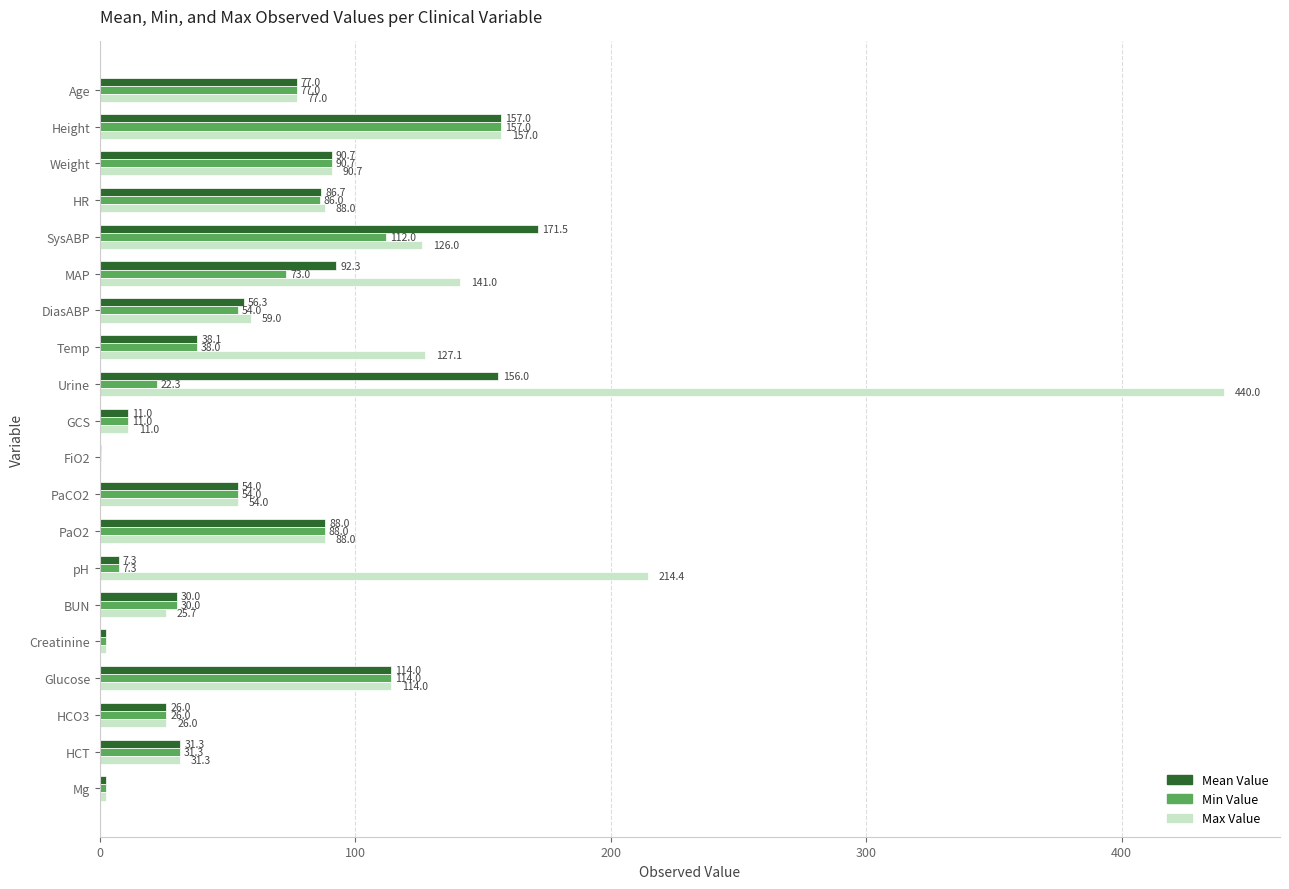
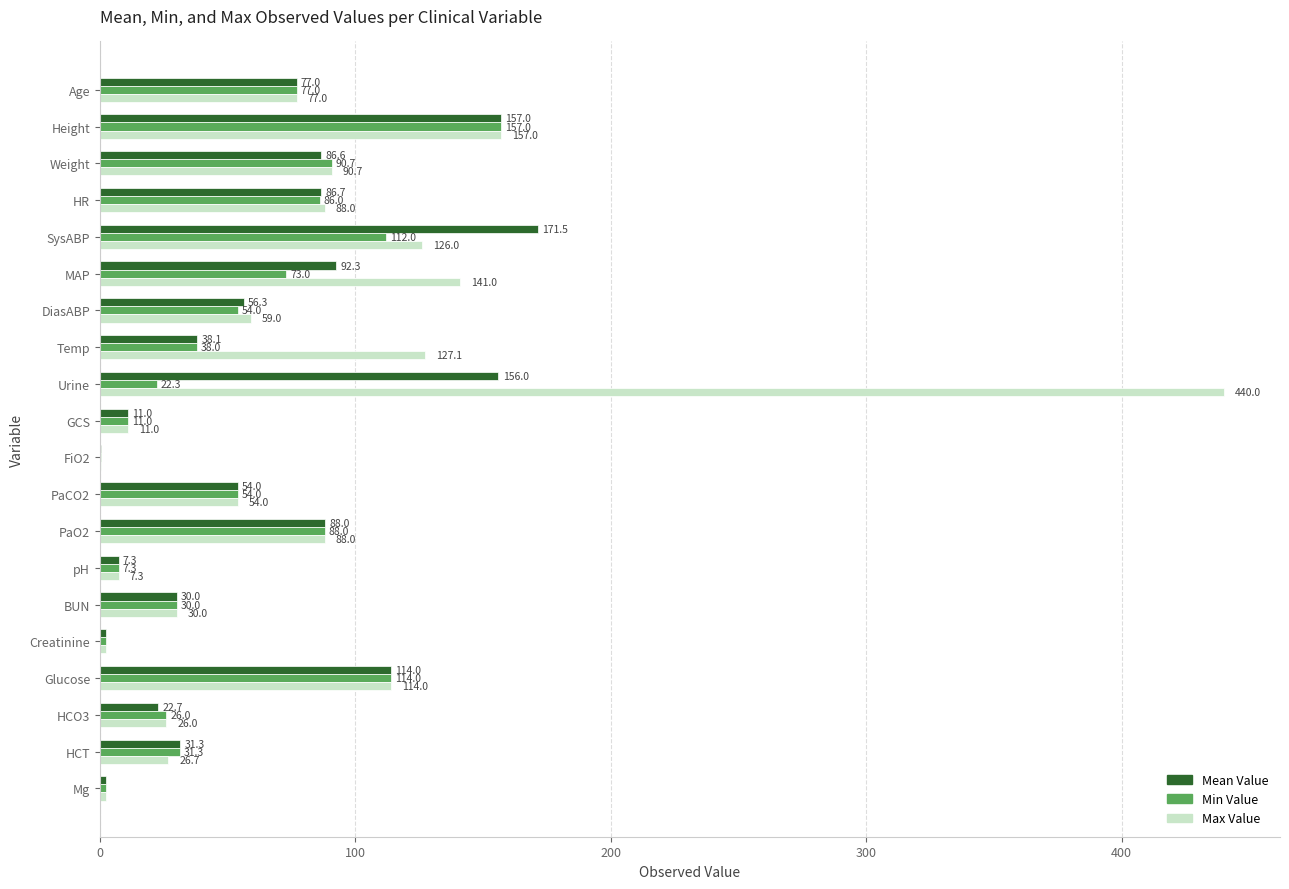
  {
    "Mean Value": {
-     "Weight": 90.7,
+     "Weight": 86.6,
      "SysABP": 171.5,
      "MAP": 92.3,
      "DiasABP": 56.3,
      "Urine": 156.0,
-     "HCO3": 26.0
+     "HCO3": 22.7
    },
    "Min Value": {
      "Age": 77.0,
      "Height": 157.0,
      "Weight": 90.7,
      "SysABP": 112.0,
      "MAP": 73.0,
      "DiasABP": 54.0,
      "Urine": 22.3,
      "GCS": 11.0,
      "PaCO2": 54.0,
      "PaO2": 88.0,
      "pH": 7.3,
      "BUN": 30.0,
      "Glucose": 114.0,
      "HCO3": 26.0
    },
    "Max Value": {
      "Age": 77.0,
      "Height": 157.0,
      "Weight": 90.7,
      "HR": 88.0,
      "SysABP": 126.0,
      "MAP": 141.0,
      "DiasABP": 59.0,
      "Temp": 127.1,
      "Urine": 440.0,
      "GCS": 11.0,
      "PaCO2": 54.0,
      "PaO2": 88.0,
-     "pH": 214.4,
-     "BUN": 25.7,
+     "pH": 7.3,
+     "BUN": 30.0,
      "Glucose": 114.0,
      "HCO3": 26.0,
-     "HCT": 31.3
+     "HCT": 26.7
    }
  }
